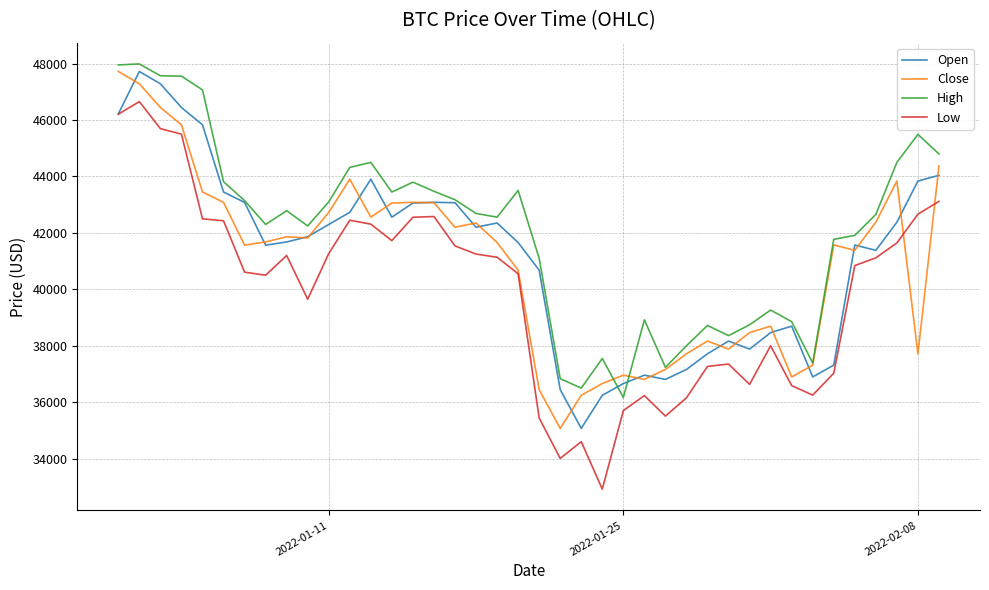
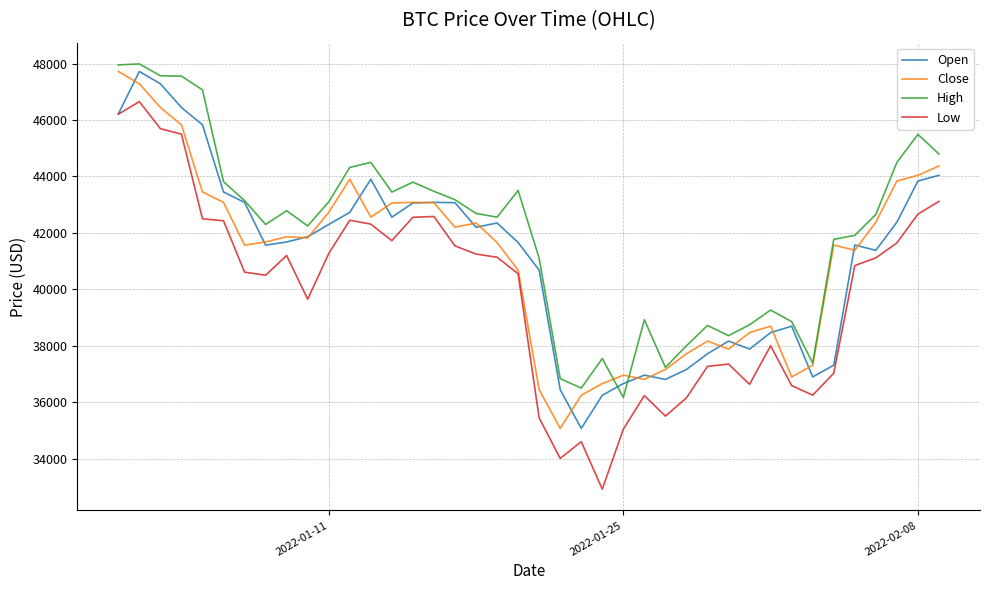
  {
    "Open": {
      "2022-01-11": 42300,
      "2022-01-25": 36700,
      "2022-02-08": 43800
    },
    "Close": {
      "2022-01-11": 42700,
      "2022-01-25": 37000,
-     "2022-02-08": 37700
+     "2022-02-08": 44000
    },
    "High": {
      "2022-01-11": 43100,
      "2022-01-25": 36200,
      "2022-02-08": 45500
    },
    "Low": {
      "2022-01-11": 41300,
-     "2022-01-25": 35700,
+     "2022-01-25": 35000,
      "2022-02-08": 42700
    }
  }
